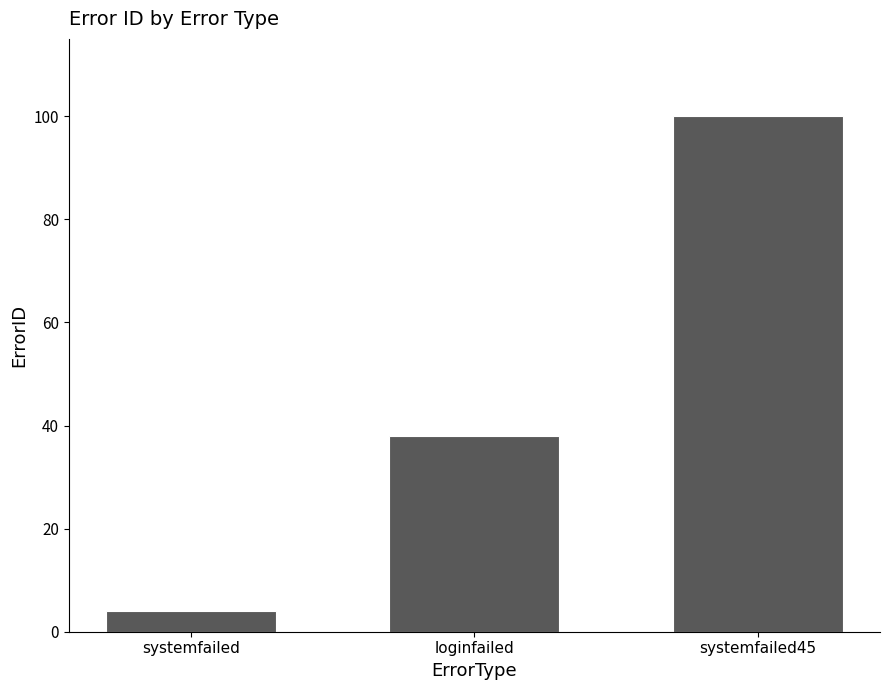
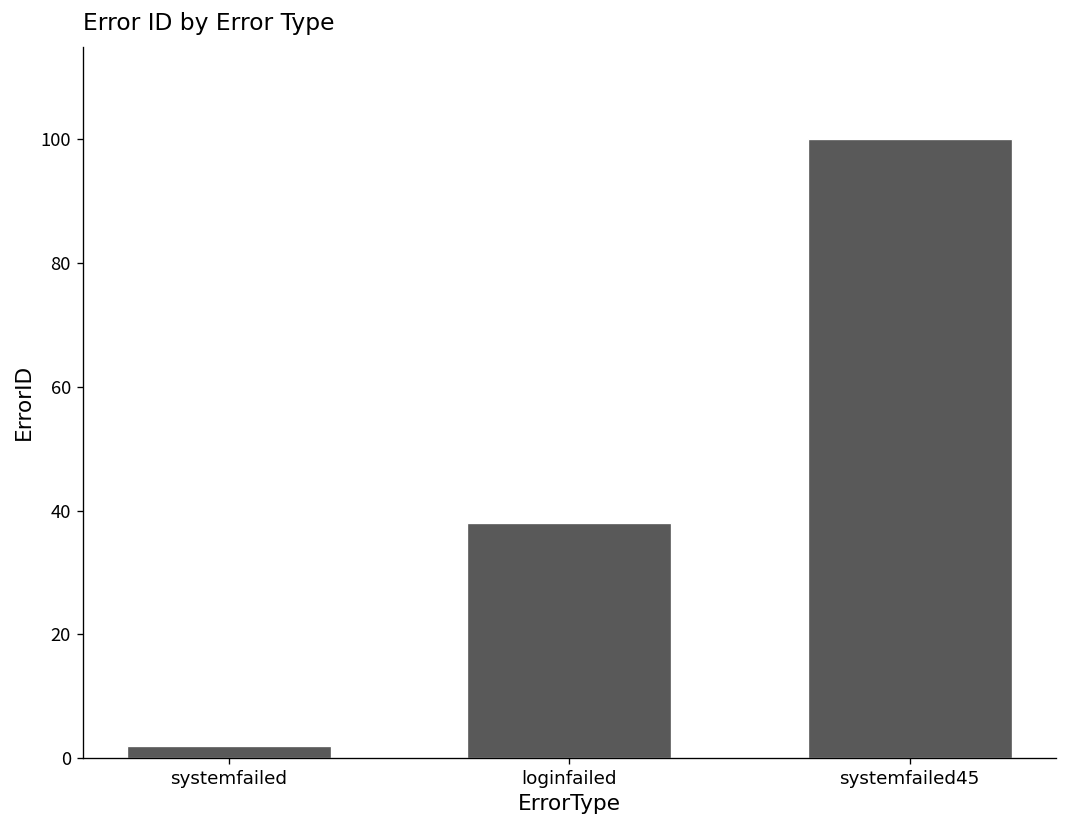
  {
-   "systemfailed": 4,
+   "systemfailed": 2,
    "loginfailed": 38,
    "systemfailed45": 100
  }
